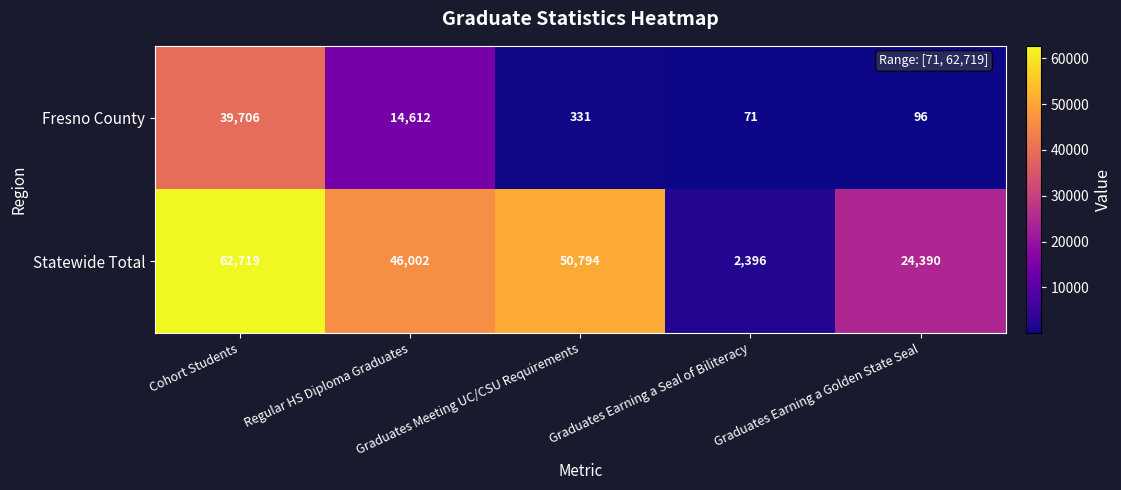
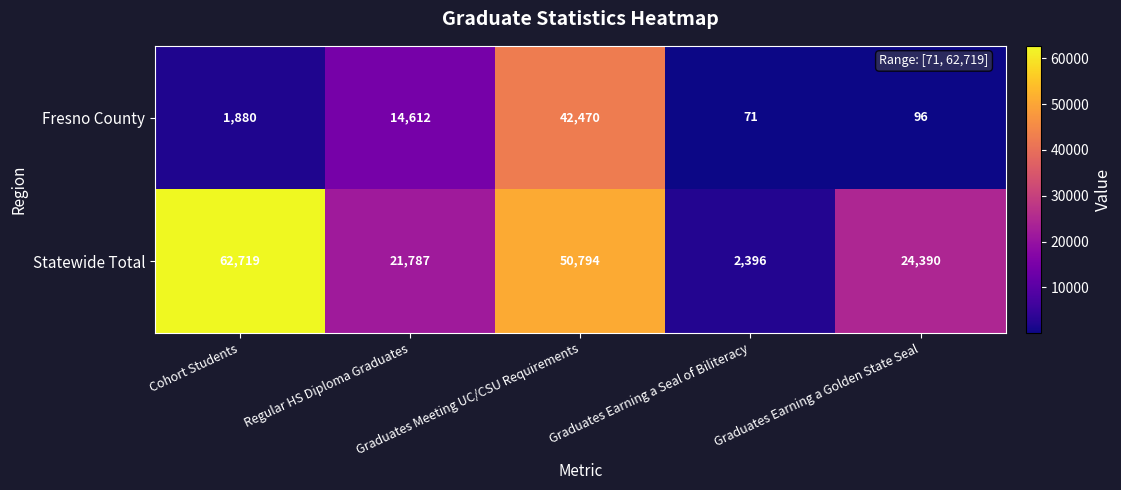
  {
    "Fresno County": {
-     "Cohort Students": "39,706",
+     "Cohort Students": "1,880",
      "Regular HS Diploma Graduates": "14,612",
-     "Graduates Meeting UC/CSU Requirements": "331",
+     "Graduates Meeting UC/CSU Requirements": "42,470",
      "Graduates Earning a Seal of Biliteracy": "71",
      "Graduates Earning a Golden State Seal": "96"
    },
    "Statewide Total": {
      "Cohort Students": "62,719",
-     "Regular HS Diploma Graduates": "46,002",
+     "Regular HS Diploma Graduates": "21,787",
      "Graduates Meeting UC/CSU Requirements": "50,794",
      "Graduates Earning a Seal of Biliteracy": "2,396",
      "Graduates Earning a Golden State Seal": "24,390"
    }
  }
